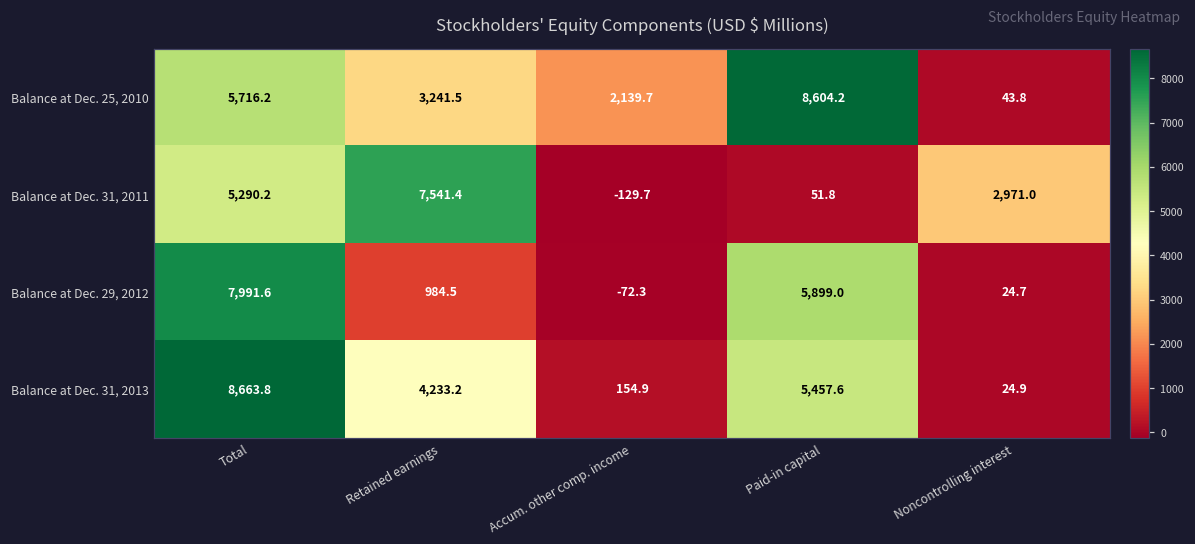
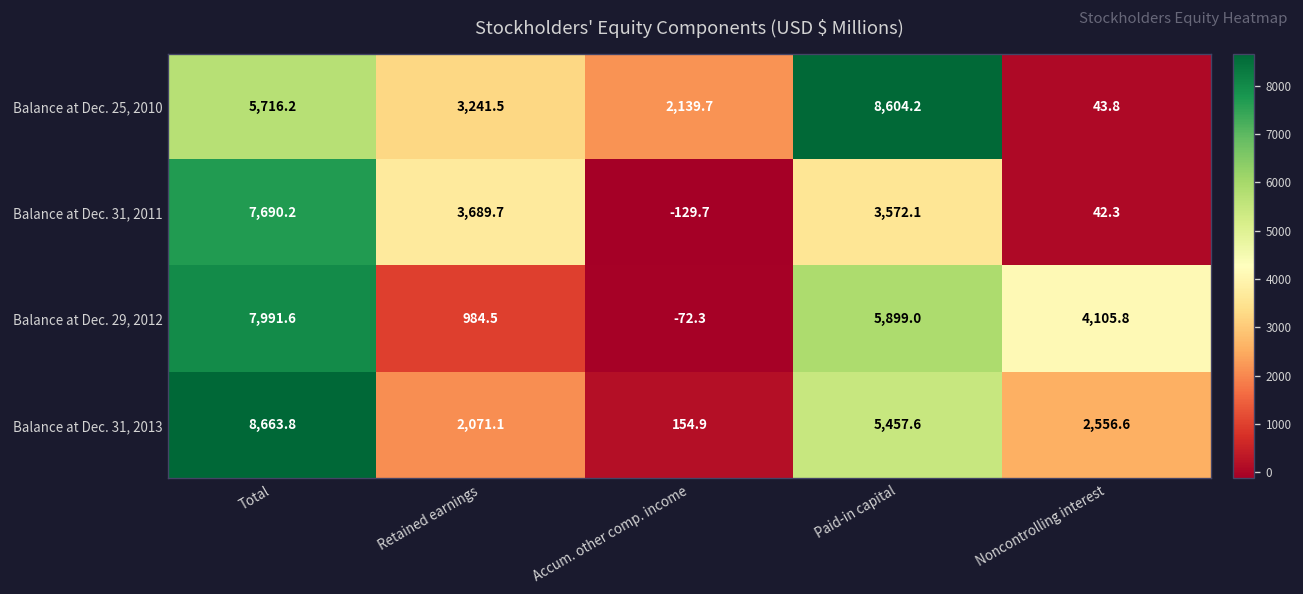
  {
    "Balance at Dec. 25, 2010": {
      "Total": "5,716.2",
      "Retained earnings": "3,241.5",
      "Accum. other comp. income": "2,139.7",
      "Paid-in capital": "8,604.2",
      "Noncontrolling interest": "43.8"
    },
    "Balance at Dec. 31, 2011": {
-     "Total": "5,290.2",
-     "Retained earnings": "7,541.4",
+     "Total": "7,690.2",
+     "Retained earnings": "3,689.7",
      "Accum. other comp. income": "-129.7",
-     "Paid-in capital": "51.8",
-     "Noncontrolling interest": "2,971.0"
+     "Paid-in capital": "3,572.1",
+     "Noncontrolling interest": "42.3"
    },
    "Balance at Dec. 29, 2012": {
      "Total": "7,991.6",
      "Retained earnings": "984.5",
      "Accum. other comp. income": "-72.3",
      "Paid-in capital": "5,899.0",
-     "Noncontrolling interest": "24.7"
+     "Noncontrolling interest": "4,105.8"
    },
    "Balance at Dec. 31, 2013": {
      "Total": "8,663.8",
-     "Retained earnings": "4,233.2",
+     "Retained earnings": "2,071.1",
      "Accum. other comp. income": "154.9",
      "Paid-in capital": "5,457.6",
-     "Noncontrolling interest": "24.9"
+     "Noncontrolling interest": "2,556.6"
    }
  }
